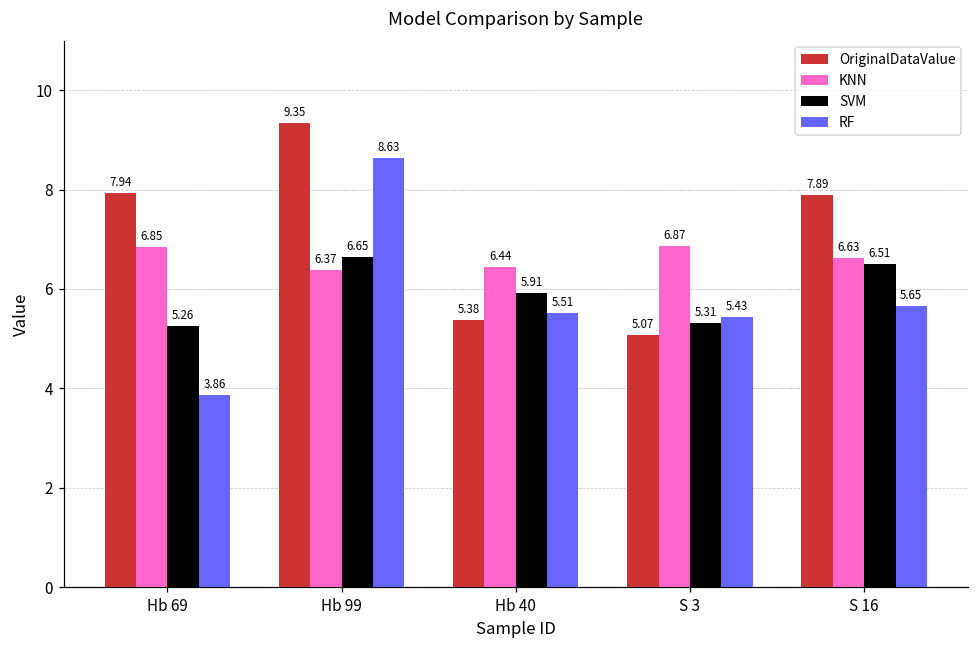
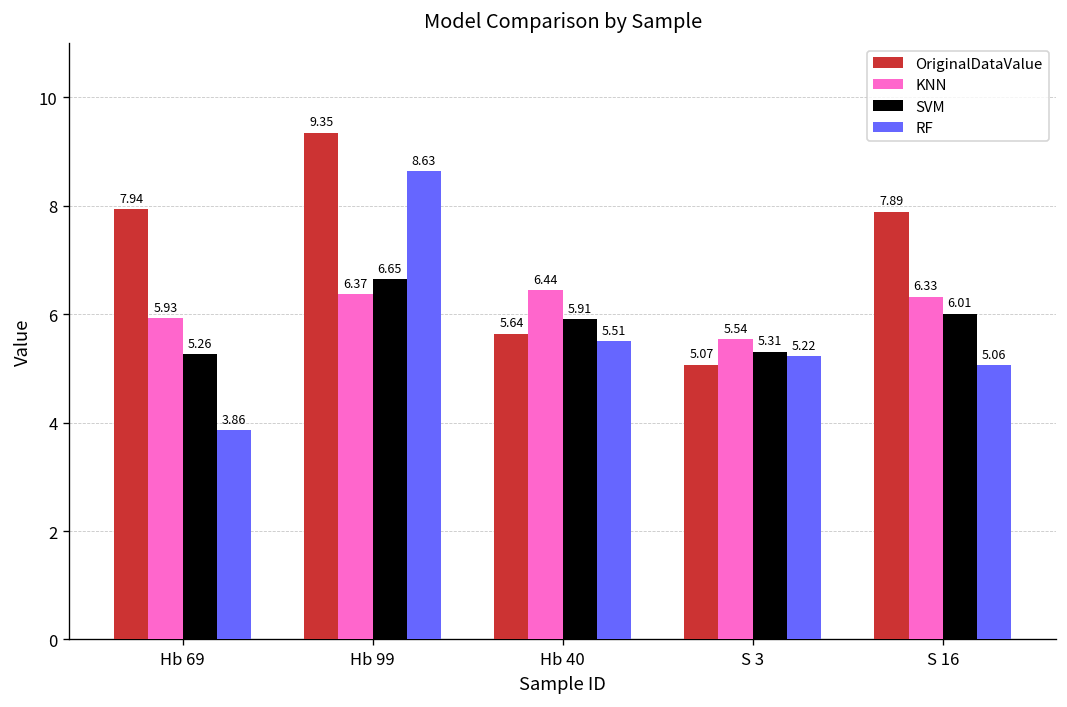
  {
    "OriginalDataValue": {
      "Hb 69": 7.94,
      "Hb 99": 9.35,
-     "Hb 40": 5.38,
+     "Hb 40": 5.64,
      "S 3": 5.07,
      "S 16": 7.89
    },
    "KNN": {
-     "Hb 69": 6.85,
+     "Hb 69": 5.93,
      "Hb 99": 6.37,
      "Hb 40": 6.44,
-     "S 3": 6.87,
-     "S 16": 6.63
+     "S 3": 5.54,
+     "S 16": 6.33
    },
    "SVM": {
      "Hb 69": 5.26,
      "Hb 99": 6.65,
      "Hb 40": 5.91,
      "S 3": 5.31,
-     "S 16": 6.51
+     "S 16": 6.01
    },
    "RF": {
      "Hb 69": 3.86,
      "Hb 99": 8.63,
      "Hb 40": 5.51,
-     "S 3": 5.43,
-     "S 16": 5.65
+     "S 3": 5.22,
+     "S 16": 5.06
    }
  }
